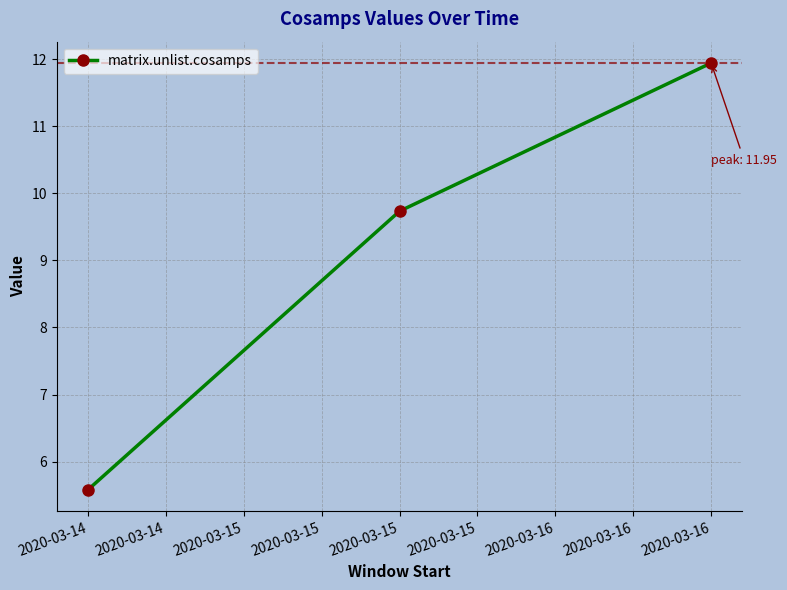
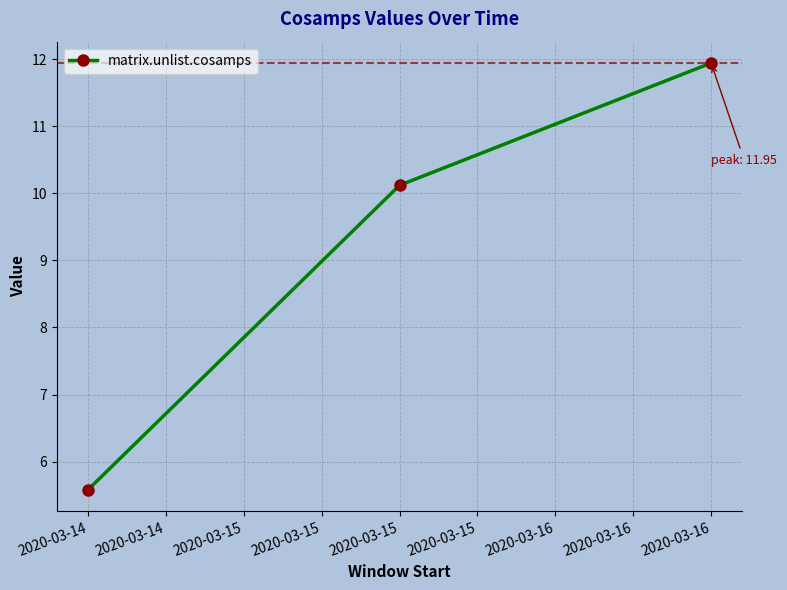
  {
    "2020-03-14": 5.6,
-   "2020-03-15": 9.7
+   "2020-03-15": 10.1
  }
